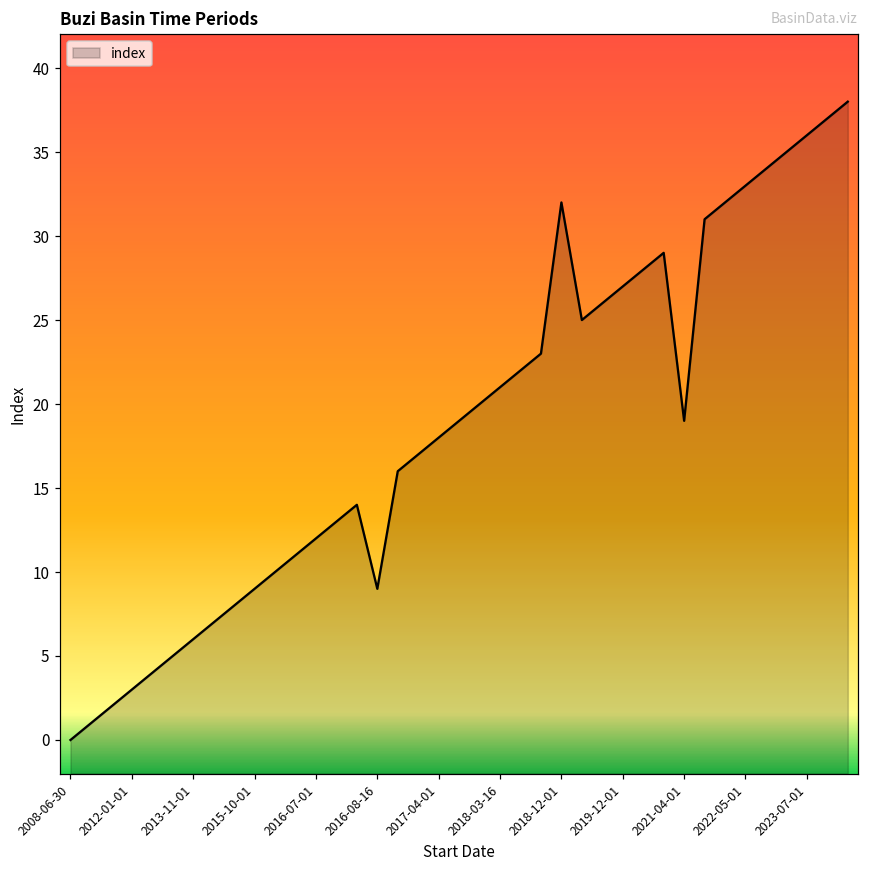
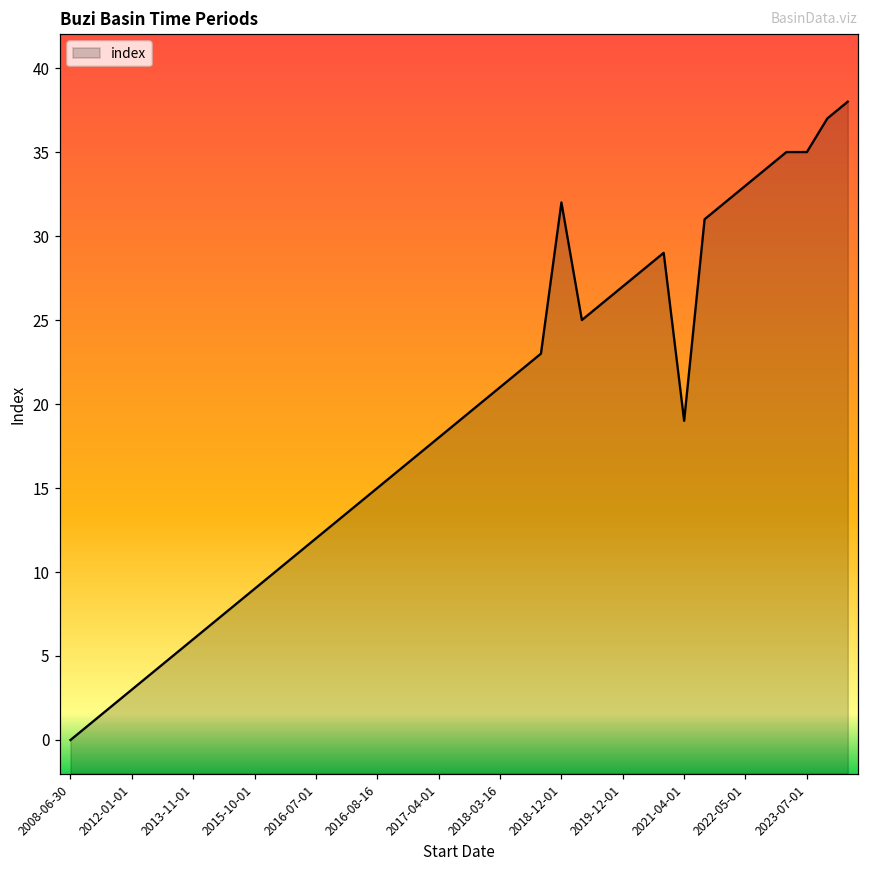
  {
    "2008-06-30": 0,
    "2012-01-01": 3,
    "2013-11-01": 6,
    "2015-10-01": 9,
    "2016-07-01": 12,
-   "2016-08-16": 9,
+   "2016-08-16": 15,
    "2017-04-01": 18,
    "2018-03-16": 21,
    "2018-12-01": 32,
    "2019-12-01": 27,
    "2021-04-01": 19,
    "2022-05-01": 33,
-   "2023-07-01": 36
+   "2023-07-01": 35
  }
